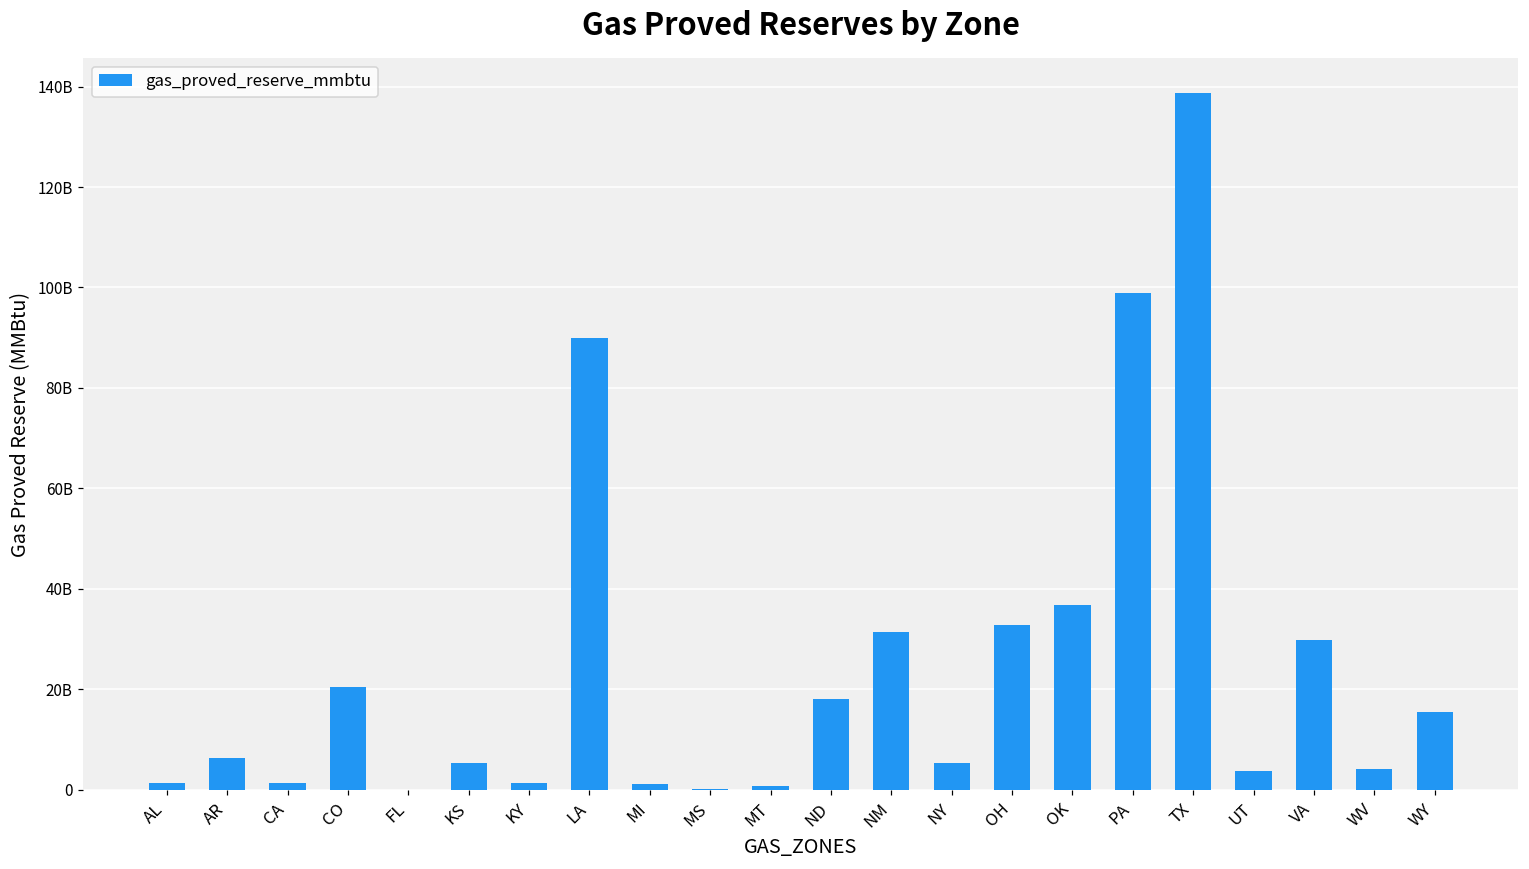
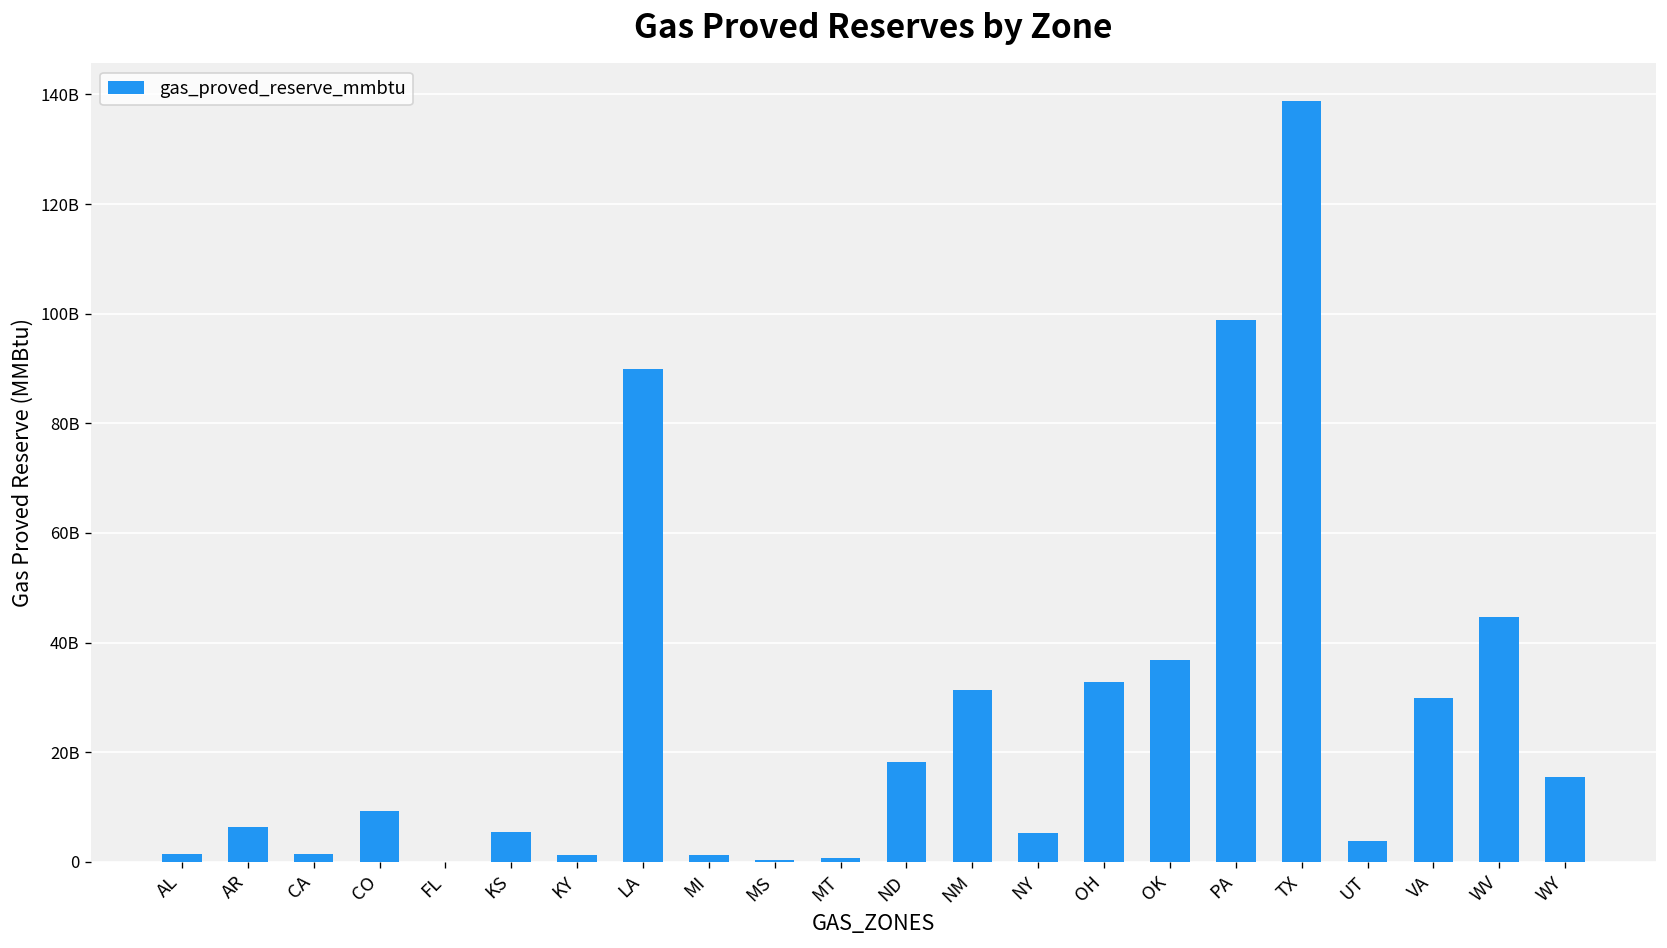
  {
    "AL": 1000000000,
    "AR": 6000000000,
    "CA": 1000000000,
-   "CO": 21000000000,
+   "CO": 9000000000,
    "FL": 0,
    "KS": 5000000000,
    "KY": 1000000000,
    "LA": 90000000000,
    "MI": 1000000000,
    "MT": 1000000000,
    "ND": 18000000000,
    "NM": 31000000000,
    "NY": 5000000000,
    "OH": 33000000000,
    "OK": 37000000000,
    "PA": 99000000000,
    "TX": 139000000000,
    "UT": 4000000000,
    "VA": 30000000000,
-   "WV": 4000000000,
+   "WV": 45000000000,
    "WY": 16000000000
  }
